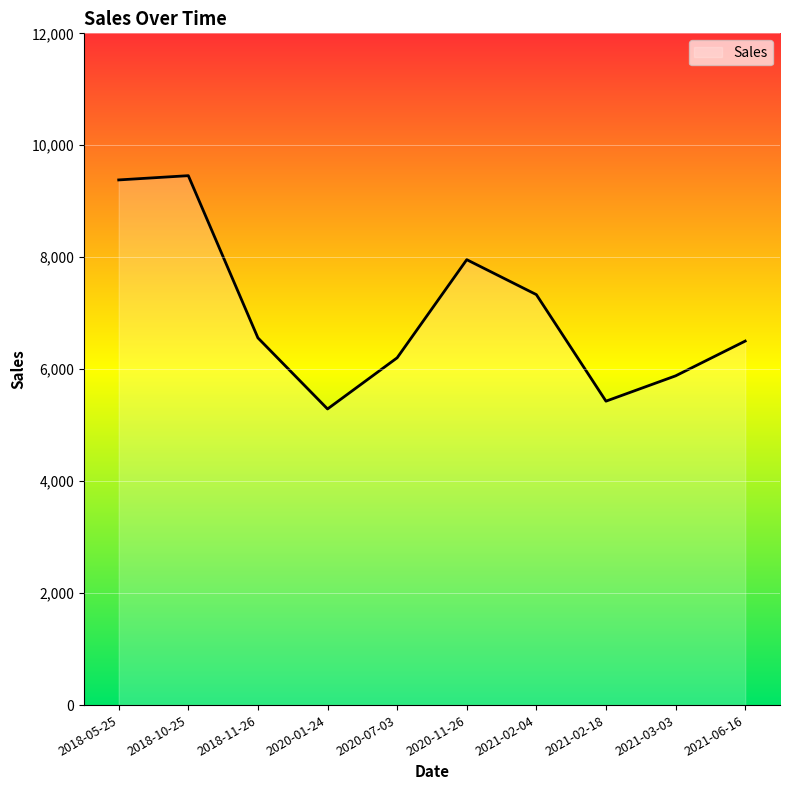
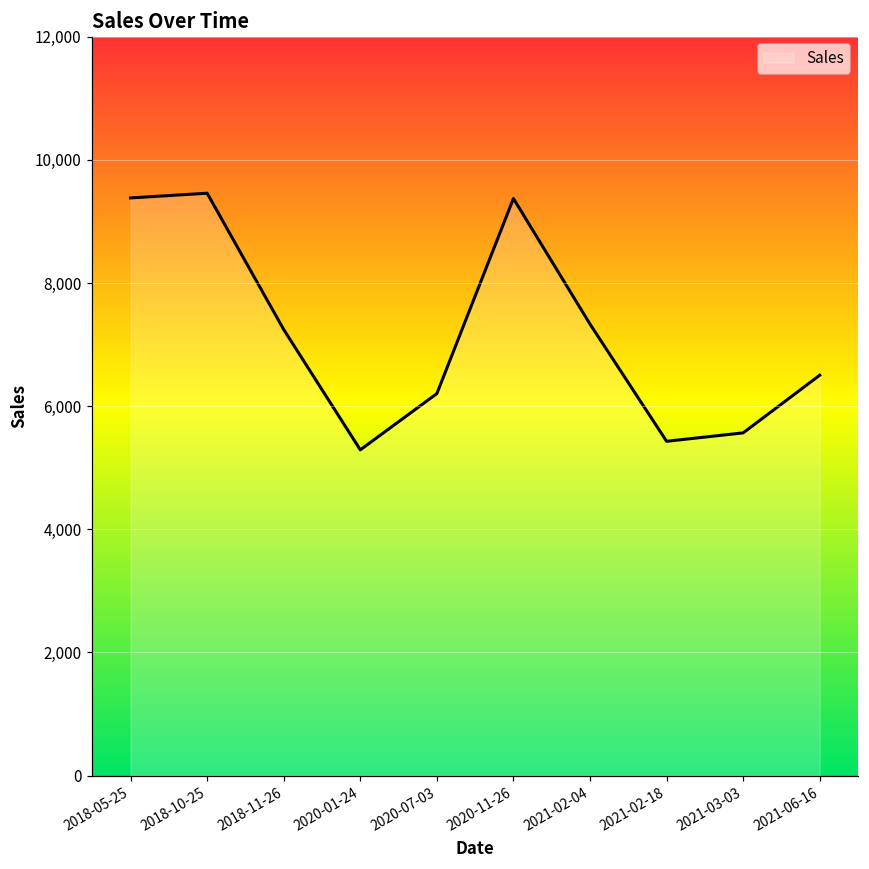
  {
    "2018-05-25": "9,400",
    "2018-10-25": "9,500",
-   "2018-11-26": "6,600",
+   "2018-11-26": "7,200",
    "2020-01-24": "5,300",
    "2020-07-03": "6,200",
-   "2020-11-26": "8,000",
+   "2020-11-26": "9,400",
    "2021-02-04": "7,300",
    "2021-02-18": "5,400",
-   "2021-03-03": "5,900",
+   "2021-03-03": "5,600",
    "2021-06-16": "6,500"
  }
